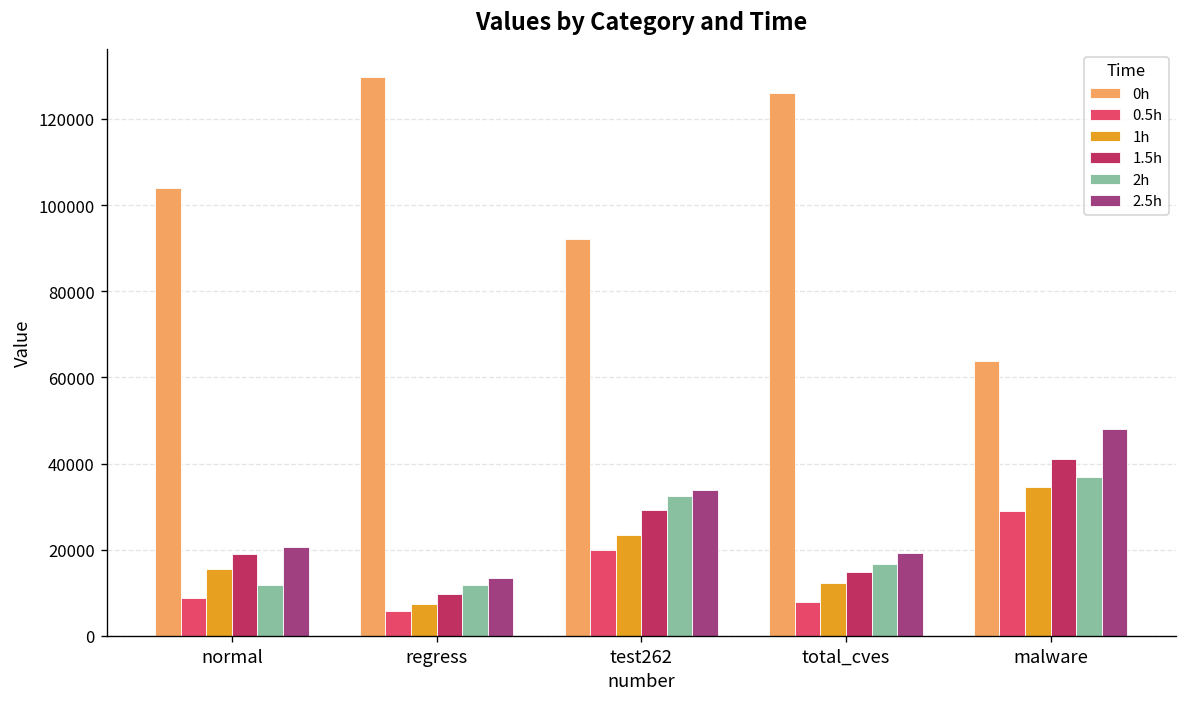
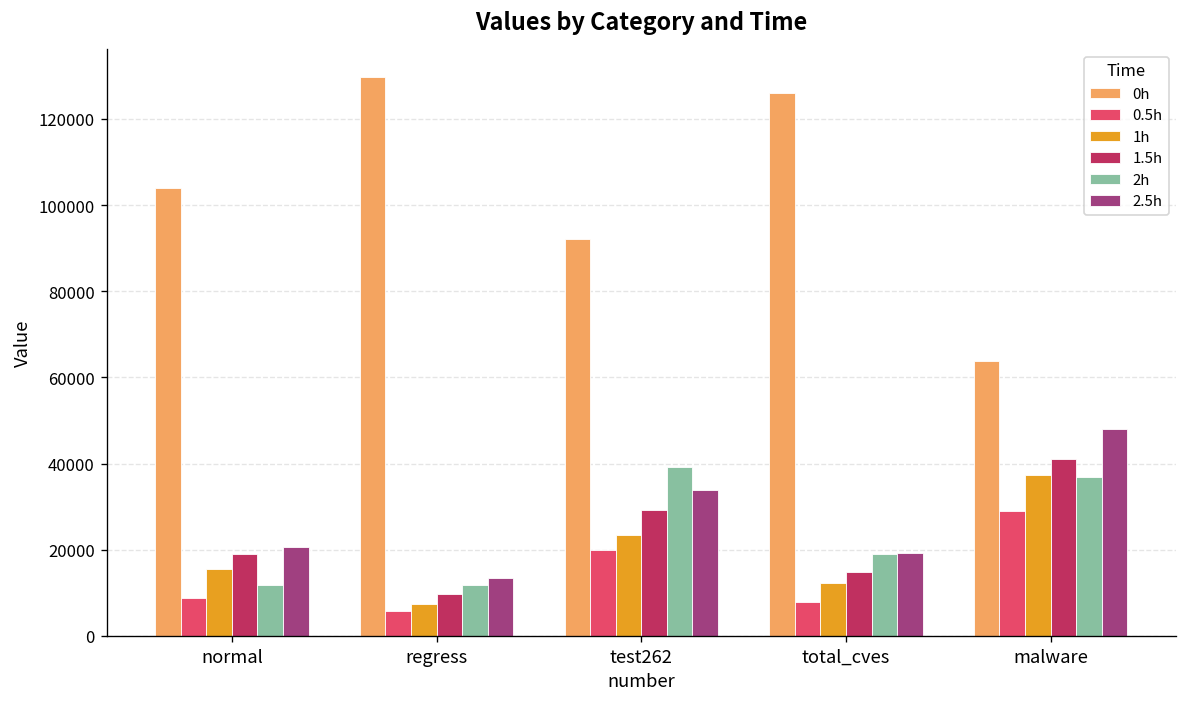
  {
    "0h": {
      "normal": 104000,
      "regress": 130000,
      "test262": 92000,
      "total_cves": 126000,
      "malware": 64000
    },
    "1h": {
      "normal": 15000,
      "regress": 7000,
      "test262": 23000,
      "total_cves": 12000,
-     "malware": 35000
+     "malware": 37000
    },
    "2h": {
      "normal": 12000,
      "regress": 12000,
-     "test262": 32000,
-     "total_cves": 17000,
+     "test262": 39000,
+     "total_cves": 19000,
      "malware": 37000
    }
  }
